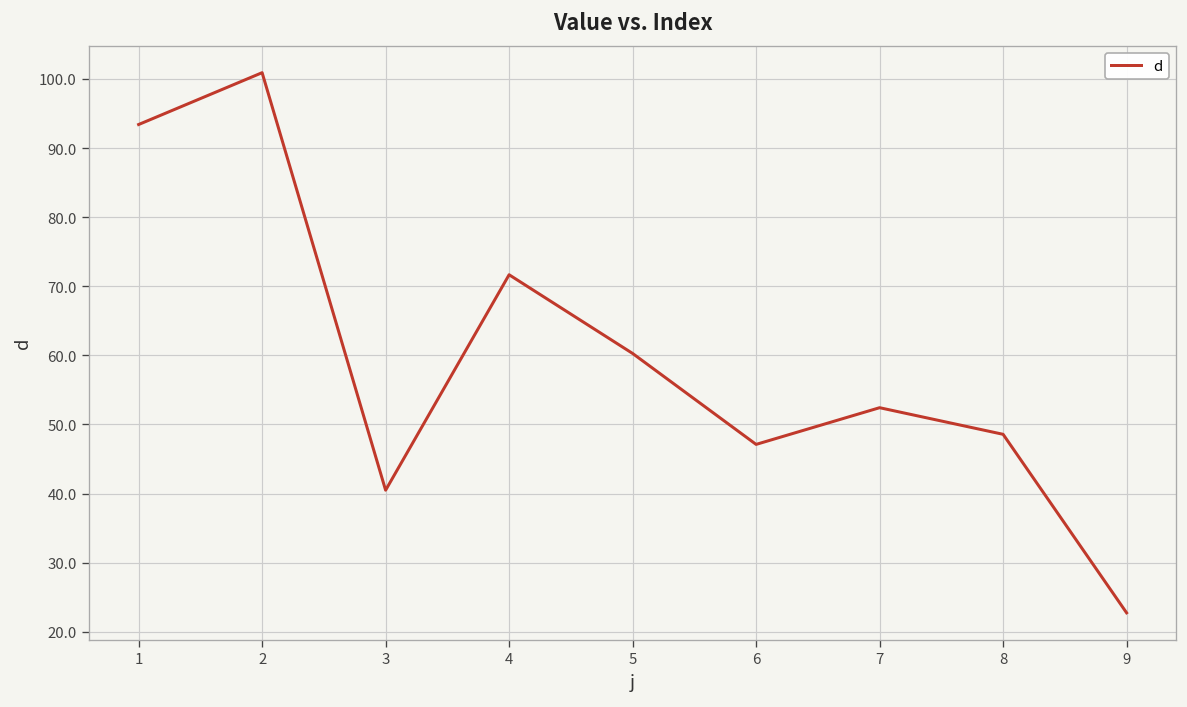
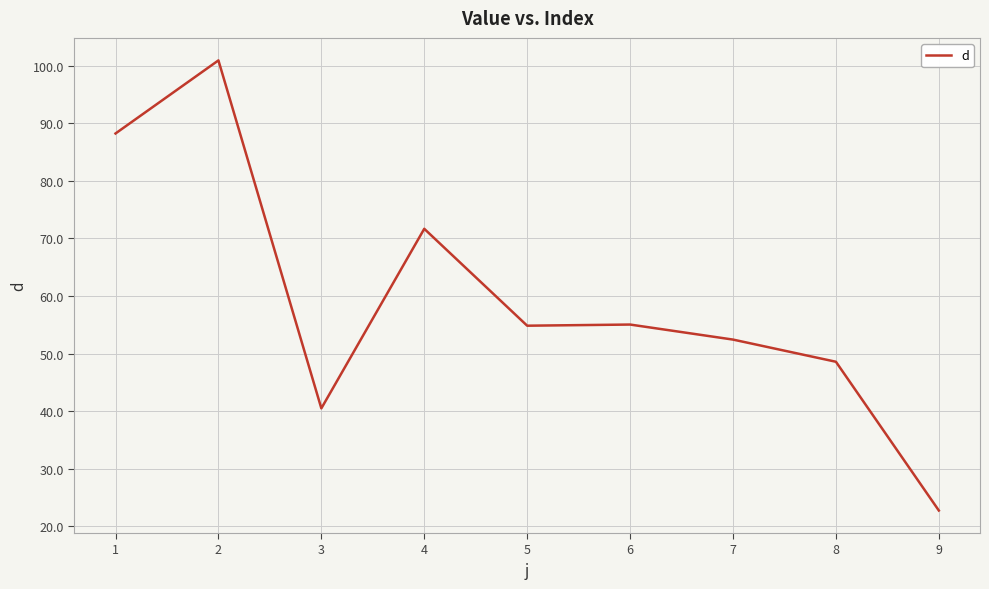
  {
-   "1": 93,
+   "1": 88,
    "2": 101,
    "3": 40,
    "4": 72,
-   "5": 60,
-   "6": 47,
+   "5": 55,
+   "6": 55,
    "7": 52,
    "8": 49,
    "9": 23
  }
